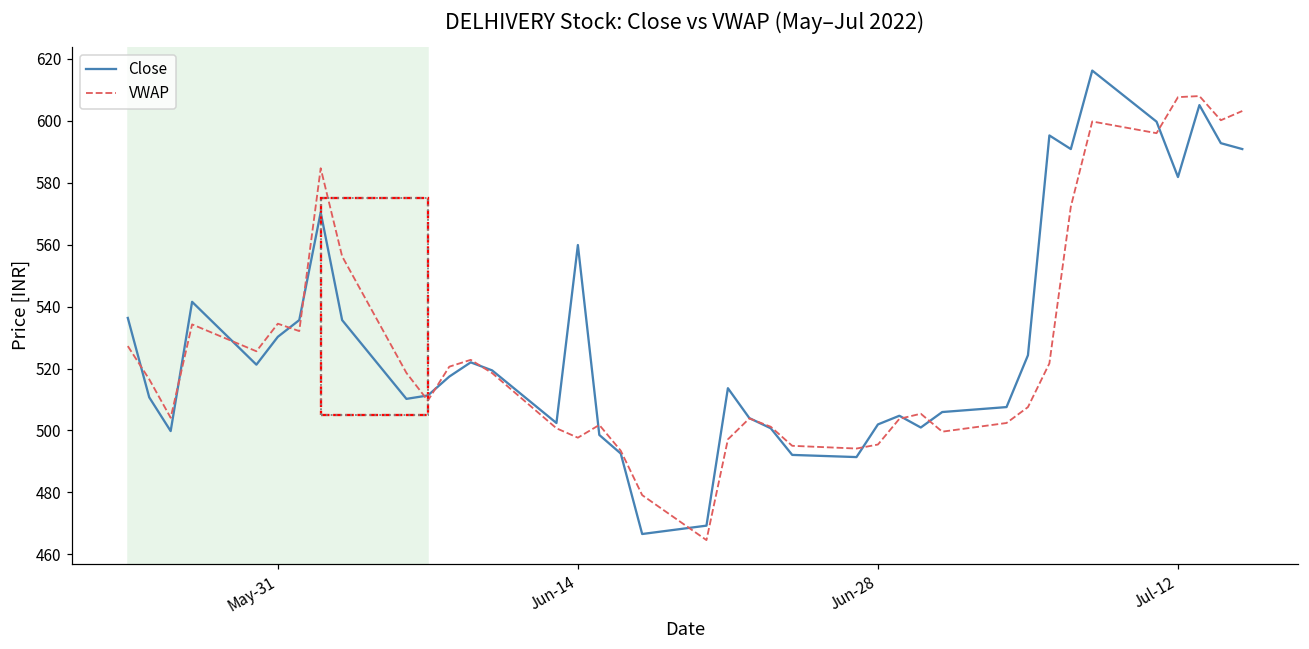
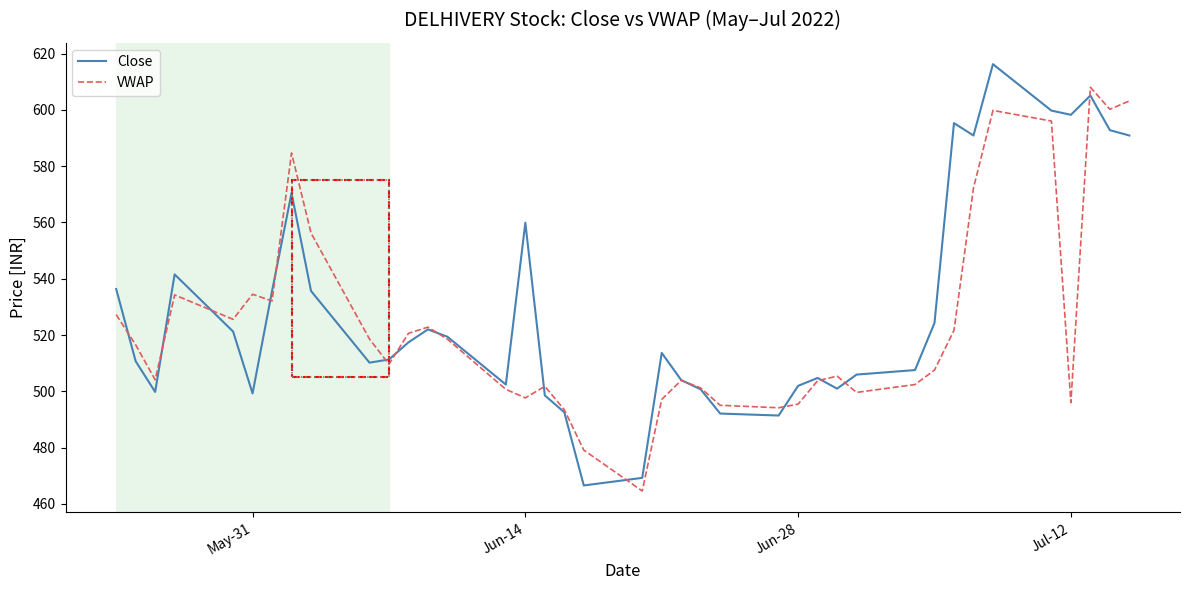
  {
    "Close": {
-     "May-31": 530,
+     "May-31": 499,
      "Jun-14": 560,
      "Jun-28": 502,
-     "Jul-12": 582
+     "Jul-12": 598
    },
    "VWAP": {
      "May-31": 534,
      "Jun-14": 498,
      "Jun-28": 495,
-     "Jul-12": 608
+     "Jul-12": 496
    }
  }
